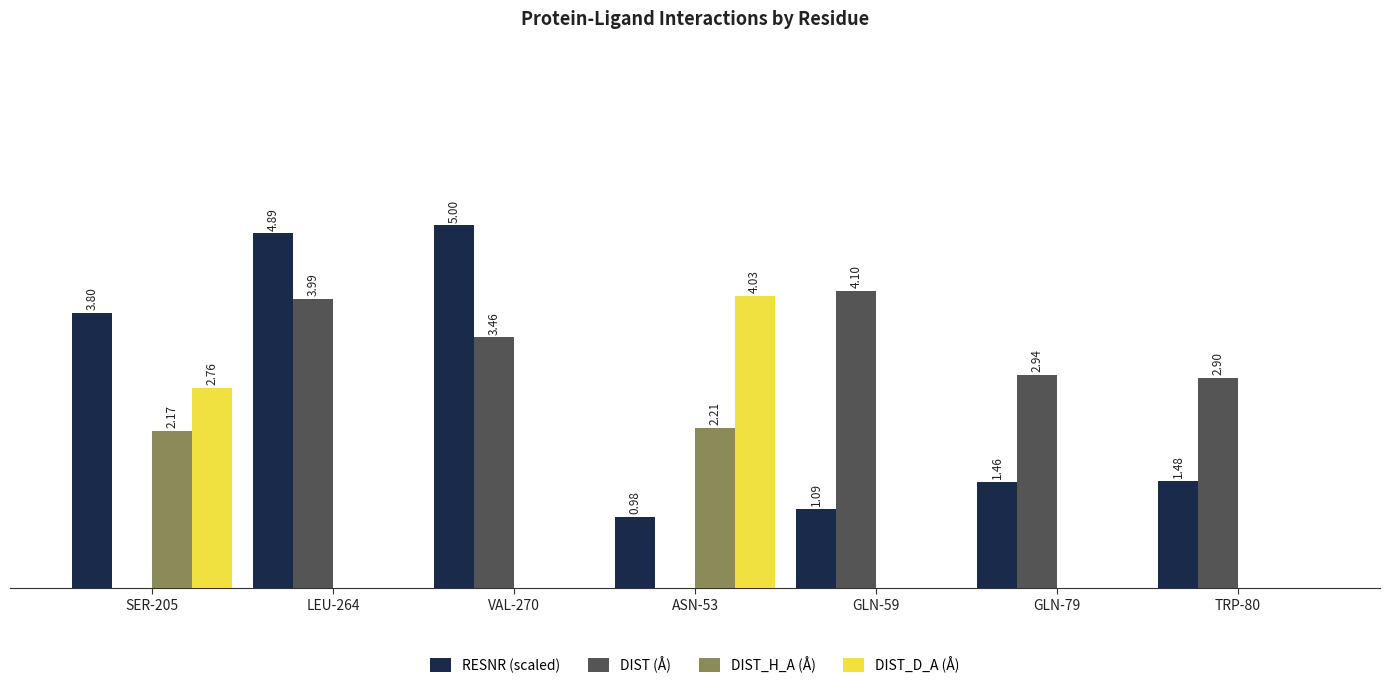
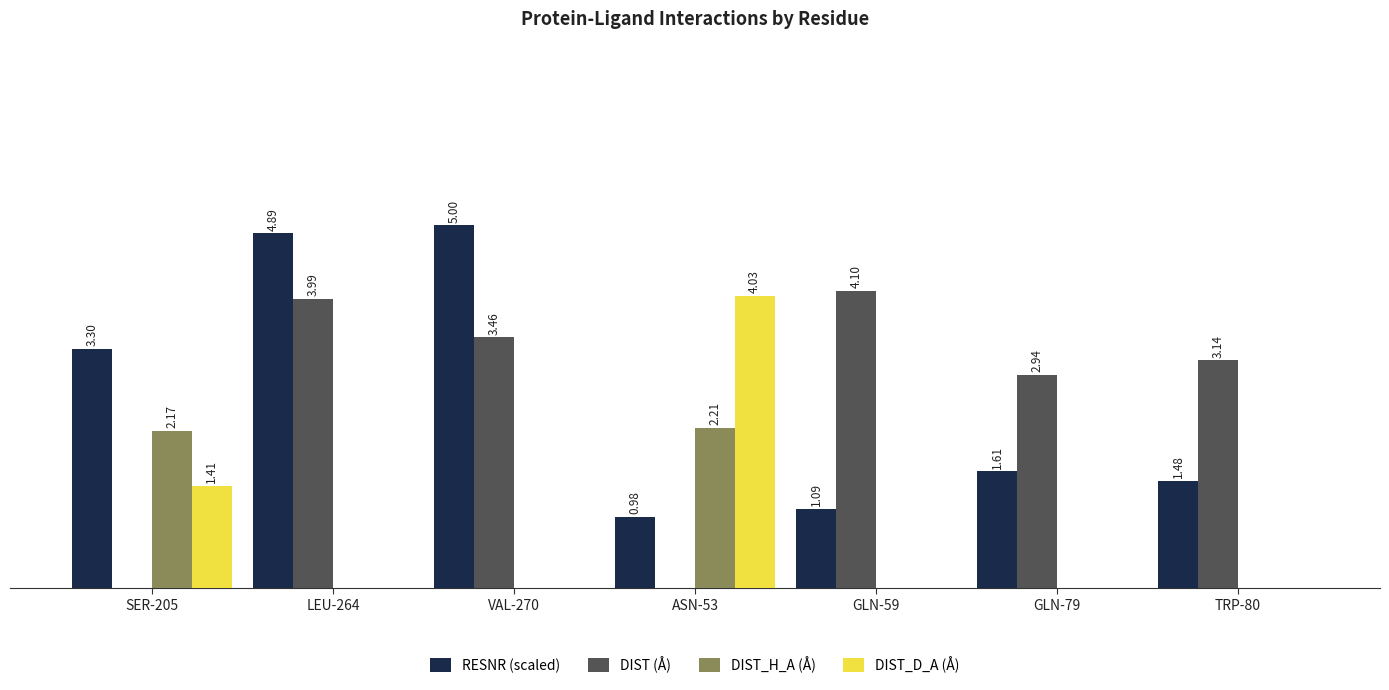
  {
    "RESNR (scaled)": {
-     "SER-205": 3.80,
+     "SER-205": 3.30,
      "LEU-264": 4.89,
      "VAL-270": 5.00,
      "ASN-53": 0.98,
      "GLN-59": 1.09,
-     "GLN-79": 1.46,
+     "GLN-79": 1.61,
      "TRP-80": 1.48
    },
    "DIST (Å)": {
      "LEU-264": 3.99,
      "VAL-270": 3.46,
      "GLN-59": 4.10,
      "GLN-79": 2.94,
-     "TRP-80": 2.90
+     "TRP-80": 3.14
    },
    "DIST_H_A (Å)": {
      "SER-205": 2.17,
      "ASN-53": 2.21
    },
    "DIST_D_A (Å)": {
-     "SER-205": 2.76,
+     "SER-205": 1.41,
      "ASN-53": 4.03
    }
  }
